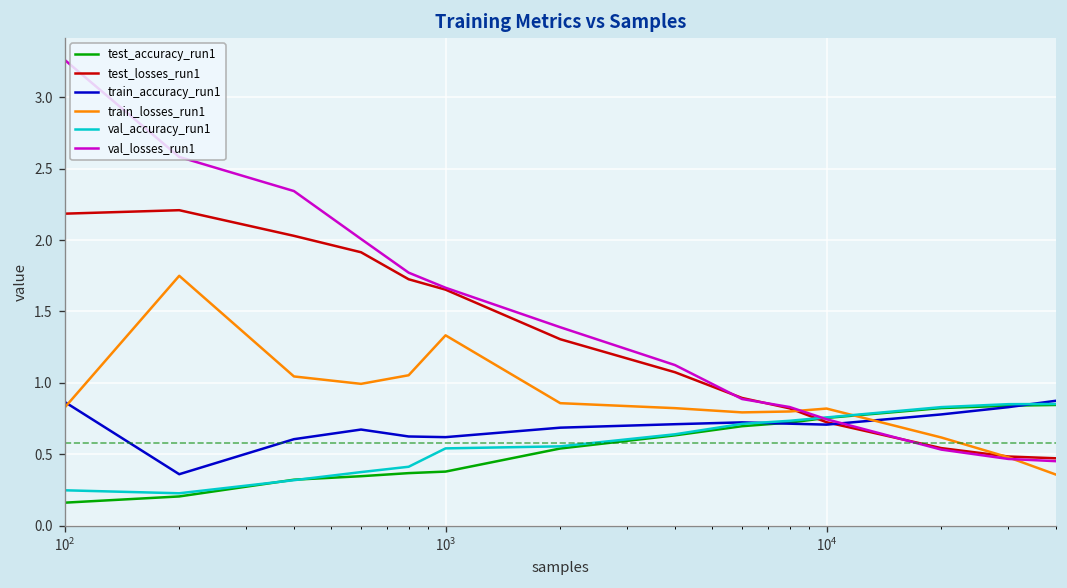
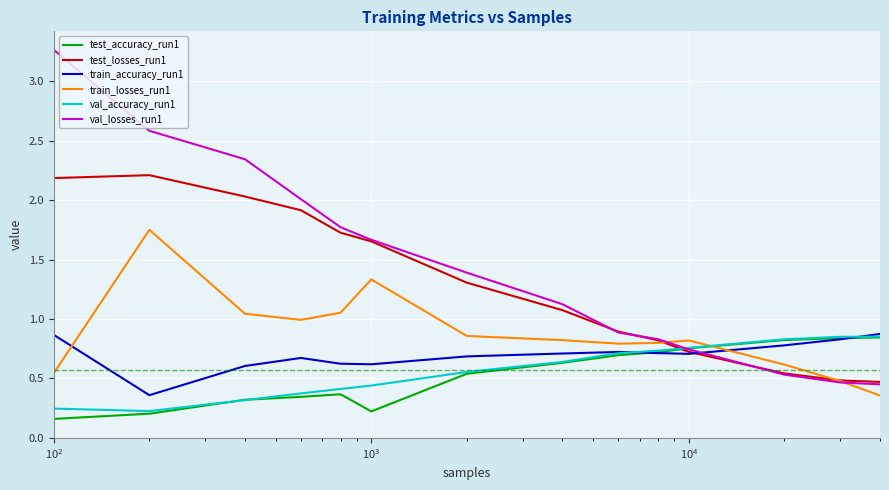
  {
    "test_accuracy_run1": {
      "10^2": 0.16,
-     "10^3": 0.38
+     "10^3": 0.22
    },
    "test_losses_run1": {
      "10^2": 2.18
    },
    "train_accuracy_run1": {
      "10^2": 0.87,
      "10^3": 0.62
    },
    "train_losses_run1": {
-     "10^2": 0.83,
+     "10^2": 0.54,
      "10^3": 1.33,
      "10^4": 0.82
    },
    "val_accuracy_run1": {
      "10^2": 0.25,
-     "10^3": 0.54
+     "10^3": 0.44
    },
    "val_losses_run1": {
      "10^2": 3.26
    }
  }
